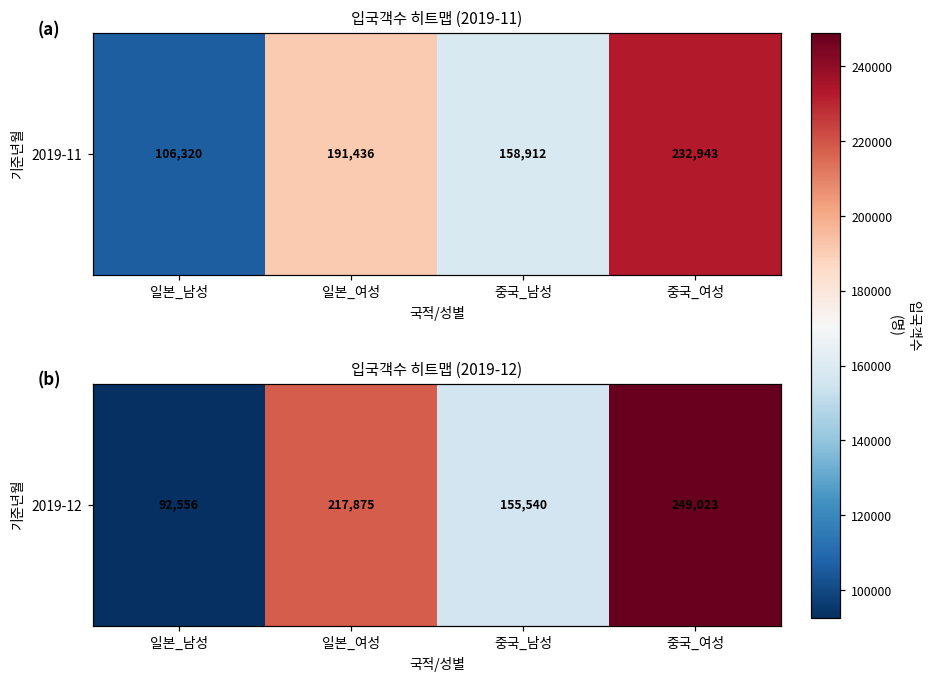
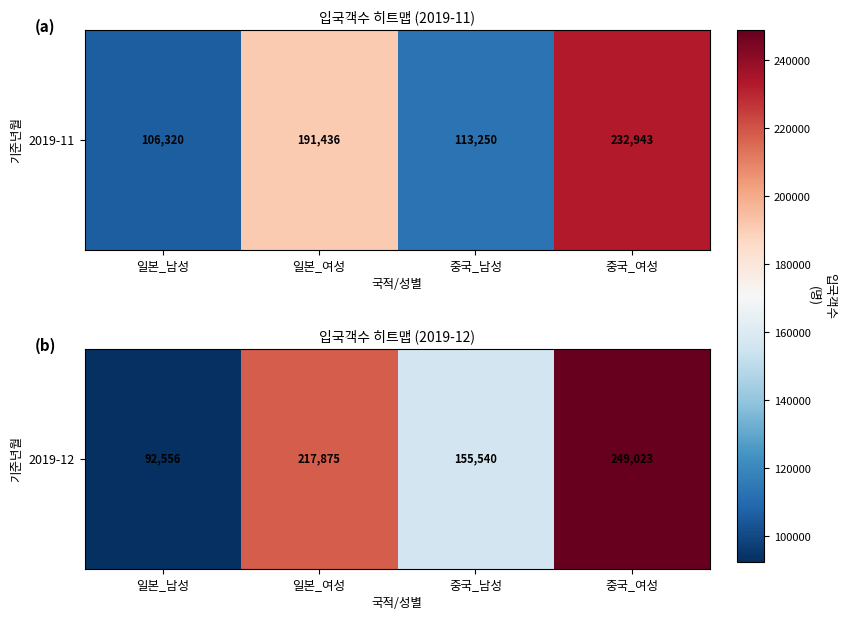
  {
    "입국객수 히트맵 (2019-11)": {
      "2019-11": {
        "일본_남성": "106,320",
        "일본_여성": "191,436",
-       "중국_남성": "158,912",
+       "중국_남성": "113,250",
        "중국_여성": "232,943"
      }
    },
    "입국객수 히트맵 (2019-12)": {
      "2019-12": {
        "일본_남성": "92,556",
        "일본_여성": "217,875",
        "중국_남성": "155,540",
        "중국_여성": "249,023"
      }
    }
  }
